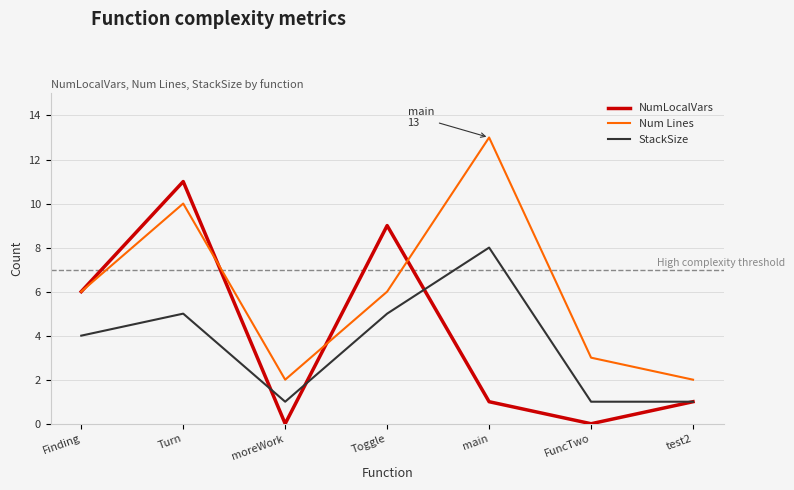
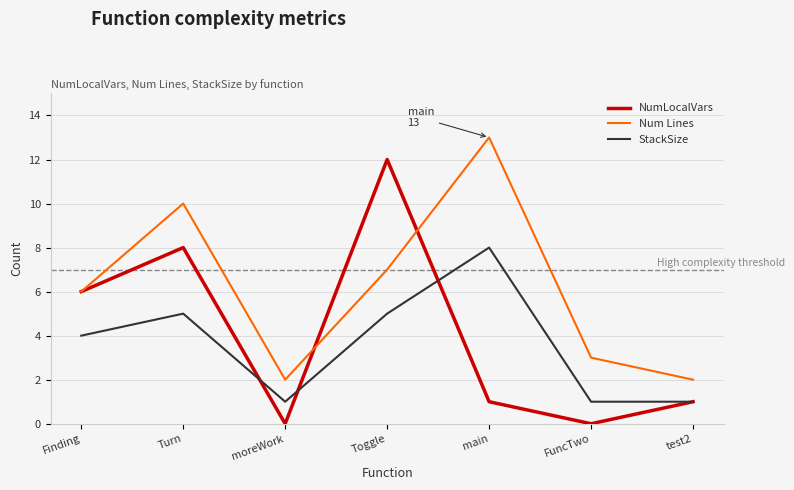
  {
    "NumLocalVars": {
-     "Turn": 11,
+     "Turn": 8,
      "moreWork": 0,
-     "Toggle": 9,
+     "Toggle": 12,
      "main": 1,
      "FuncTwo": 0
    },
    "Num Lines": {
      "Turn": 10,
      "moreWork": 2,
-     "Toggle": 6,
+     "Toggle": 7,
      "FuncTwo": 3,
      "test2": 2
    },
    "StackSize": {
      "Finding": 4,
      "Turn": 5,
      "moreWork": 1,
      "Toggle": 5,
      "main": 8,
      "FuncTwo": 1
    }
  }
